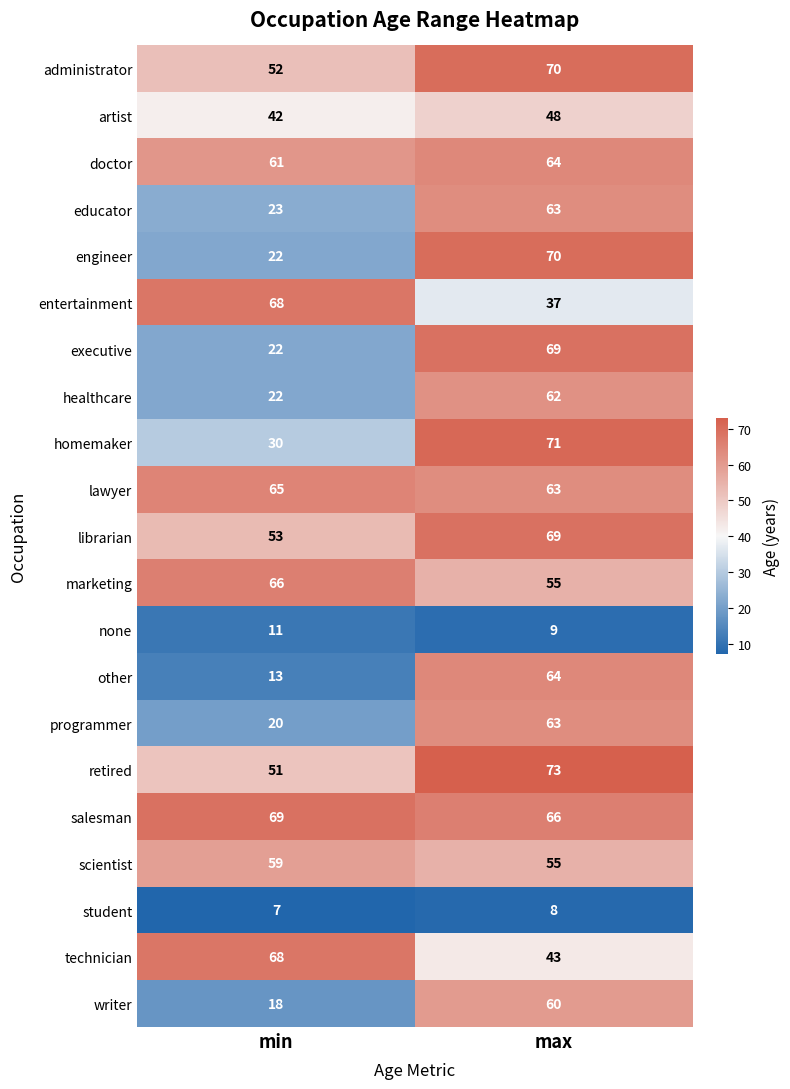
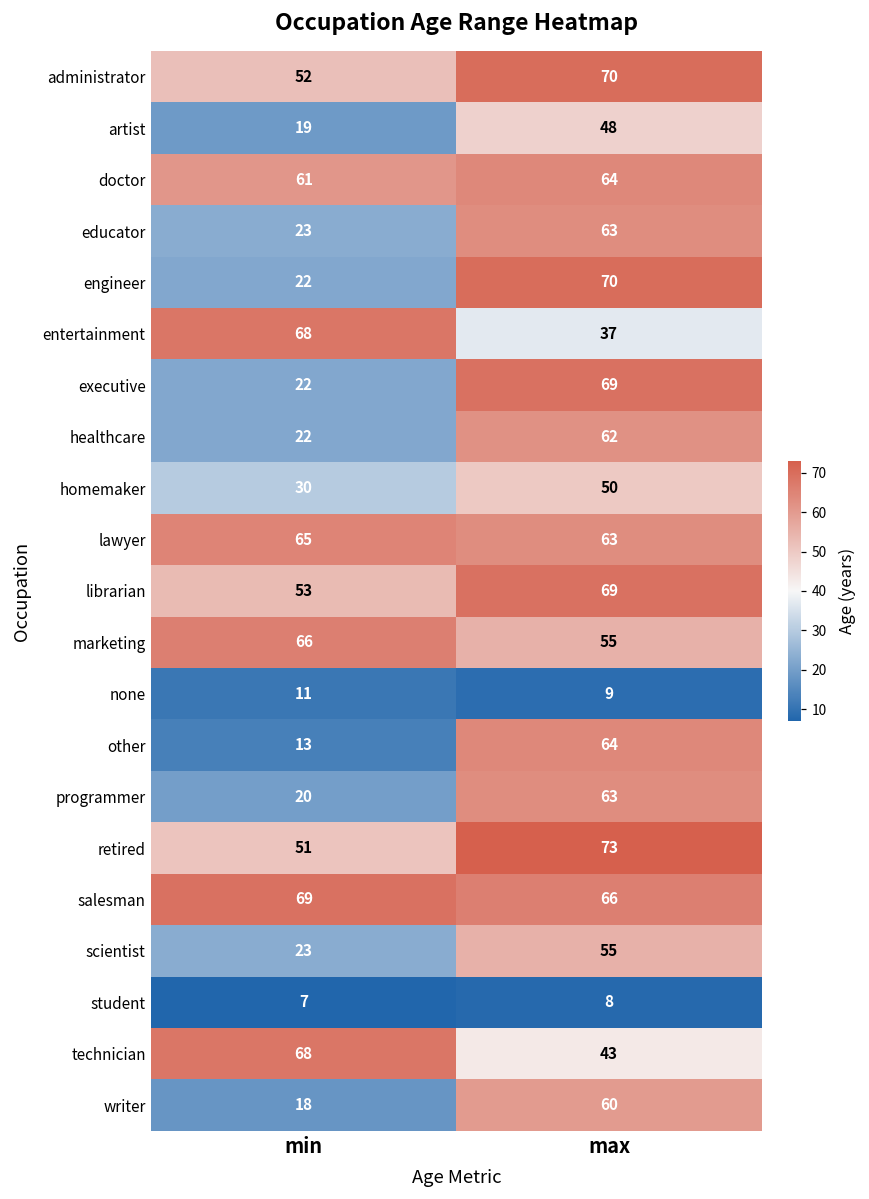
  {
    "administrator": {
      "min": 52,
      "max": 70
    },
    "artist": {
-     "min": 42,
+     "min": 19,
      "max": 48
    },
    "doctor": {
      "min": 61,
      "max": 64
    },
    "educator": {
      "min": 23,
      "max": 63
    },
    "engineer": {
      "min": 22,
      "max": 70
    },
    "entertainment": {
      "min": 68,
      "max": 37
    },
    "executive": {
      "min": 22,
      "max": 69
    },
    "healthcare": {
      "min": 22,
      "max": 62
    },
    "homemaker": {
      "min": 30,
-     "max": 71
+     "max": 50
    },
    "lawyer": {
      "min": 65,
      "max": 63
    },
    "librarian": {
      "min": 53,
      "max": 69
    },
    "marketing": {
      "min": 66,
      "max": 55
    },
    "none": {
      "min": 11,
      "max": 9
    },
    "other": {
      "min": 13,
      "max": 64
    },
    "programmer": {
      "min": 20,
      "max": 63
    },
    "retired": {
      "min": 51,
      "max": 73
    },
    "salesman": {
      "min": 69,
      "max": 66
    },
    "scientist": {
-     "min": 59,
+     "min": 23,
      "max": 55
    },
    "student": {
      "min": 7,
      "max": 8
    },
    "technician": {
      "min": 68,
      "max": 43
    },
    "writer": {
      "min": 18,
      "max": 60
    }
  }
